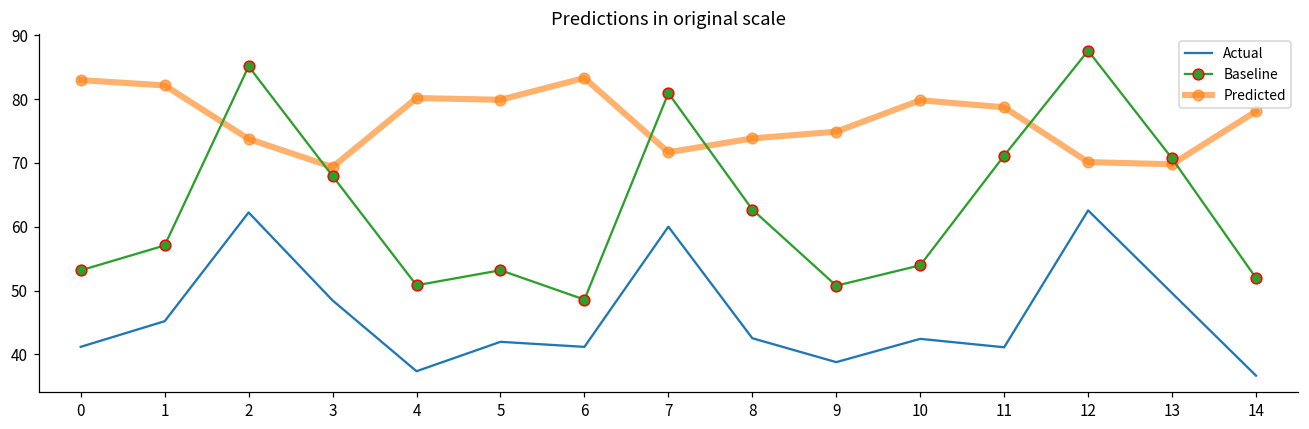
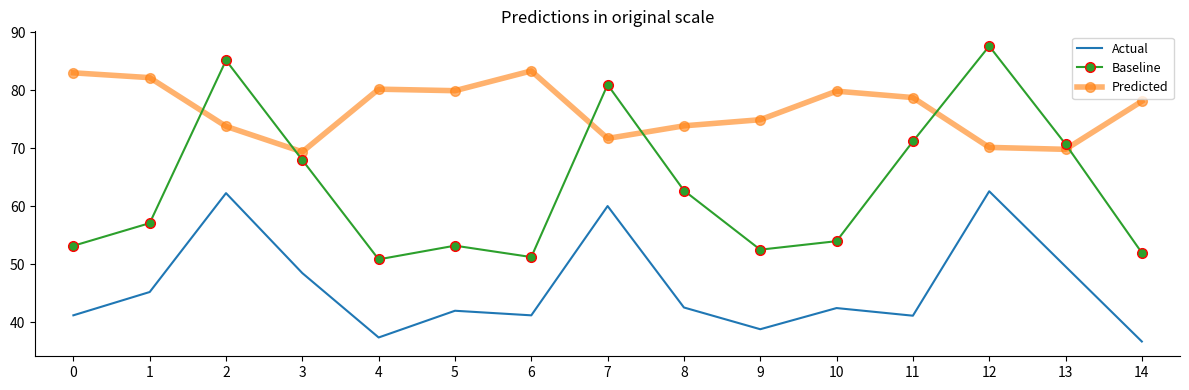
  {
    "Actual": {
      "0": 41,
      "1": 45,
      "2": 62,
      "3": 48,
      "4": 37,
      "5": 42,
      "6": 41,
      "7": 60,
      "8": 43,
      "9": 39,
      "10": 42,
      "11": 41,
      "12": 63,
      "13": 50,
      "14": 37
    },
    "Baseline": {
      "0": 53,
      "1": 57,
      "2": 85,
      "3": 68,
      "4": 51,
      "5": 53,
-     "6": 49,
+     "6": 51,
      "7": 81,
      "8": 63,
-     "9": 51,
+     "9": 53,
      "10": 54,
      "11": 71,
      "12": 88,
      "13": 71,
      "14": 52
    },
    "Predicted": {
      "0": 83,
      "1": 82,
      "2": 74,
      "3": 69,
      "4": 80,
      "5": 80,
      "6": 83,
      "7": 72,
      "8": 74,
      "9": 75,
      "10": 80,
      "11": 79,
      "12": 70,
      "13": 70,
      "14": 78
    }
  }
